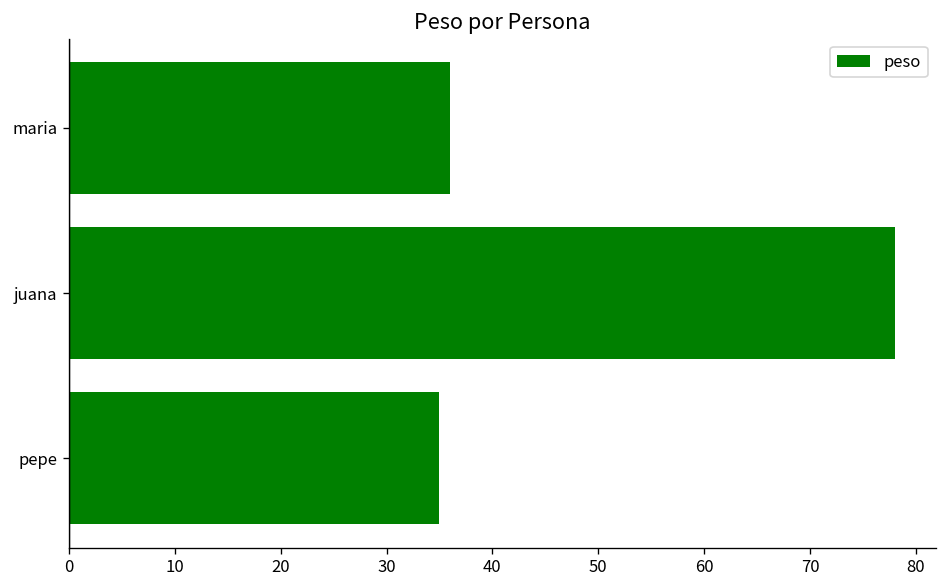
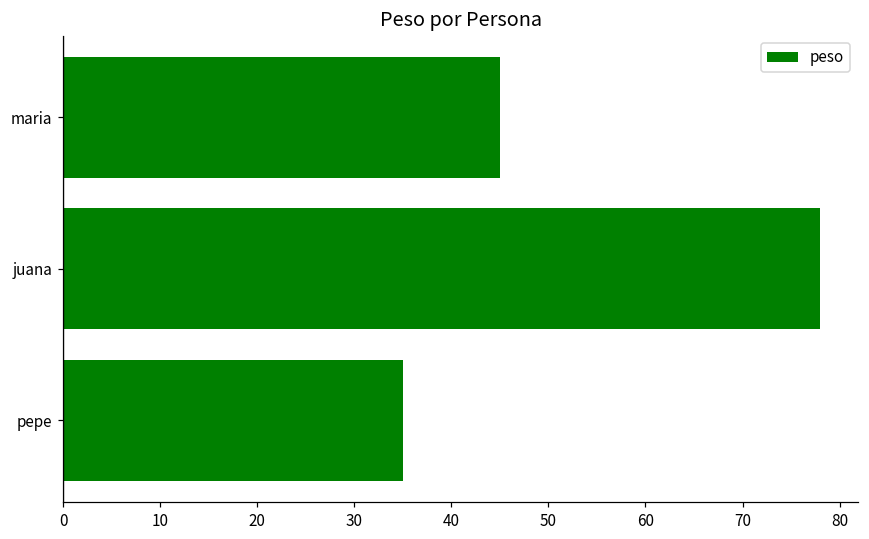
  {
-   "maria": 36,
+   "maria": 45,
    "juana": 78,
    "pepe": 35
  }
